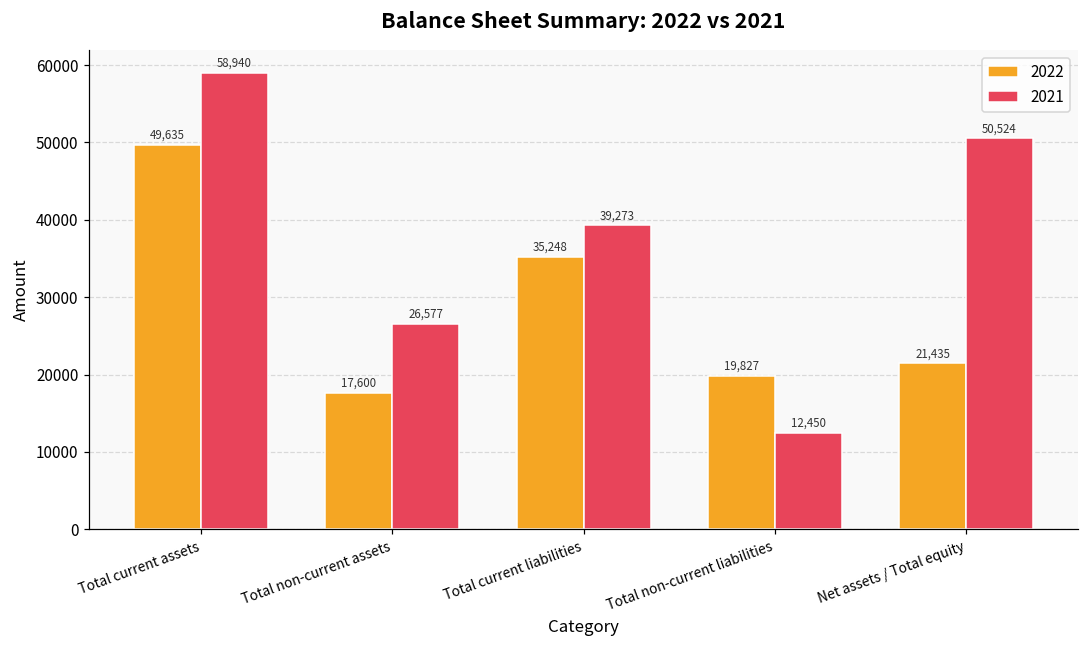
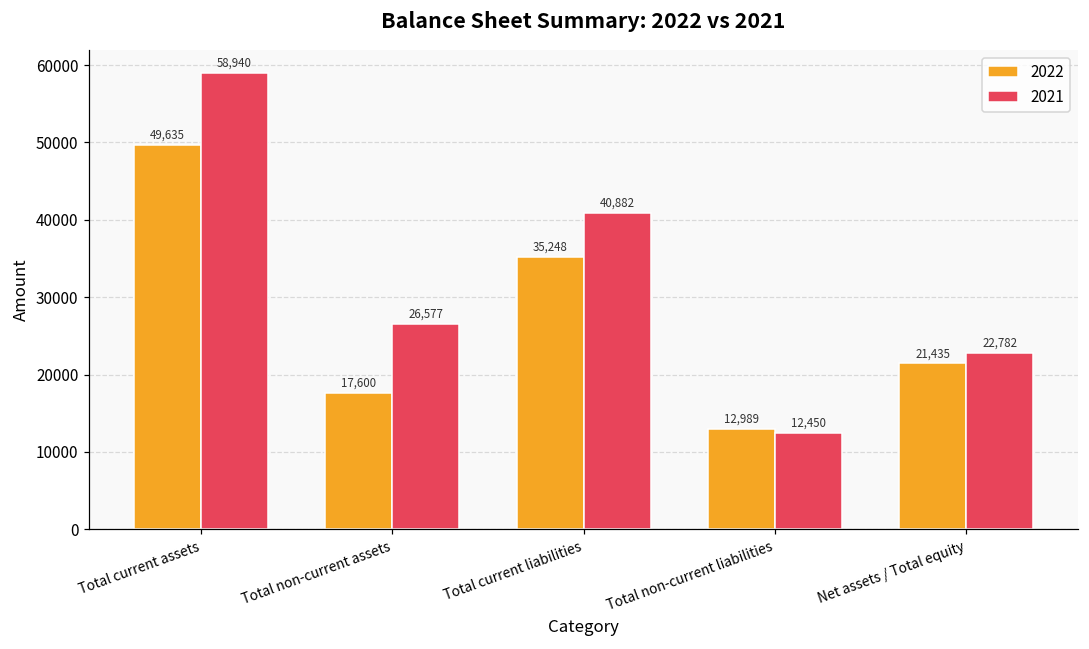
  {
    "2022": {
      "Total current assets": "49,635",
      "Total non-current assets": "17,600",
      "Total current liabilities": "35,248",
-     "Total non-current liabilities": "19,827",
+     "Total non-current liabilities": "12,989",
      "Net assets / Total equity": "21,435"
    },
    "2021": {
      "Total current assets": "58,940",
      "Total non-current assets": "26,577",
-     "Total current liabilities": "39,273",
+     "Total current liabilities": "40,882",
      "Total non-current liabilities": "12,450",
-     "Net assets / Total equity": "50,524"
+     "Net assets / Total equity": "22,782"
    }
  }
